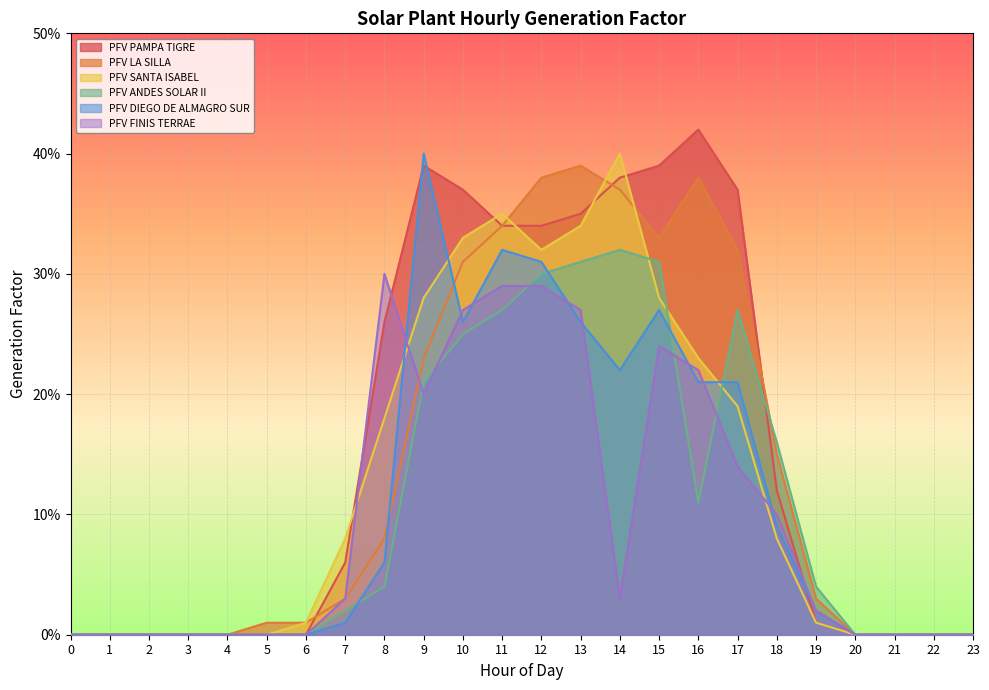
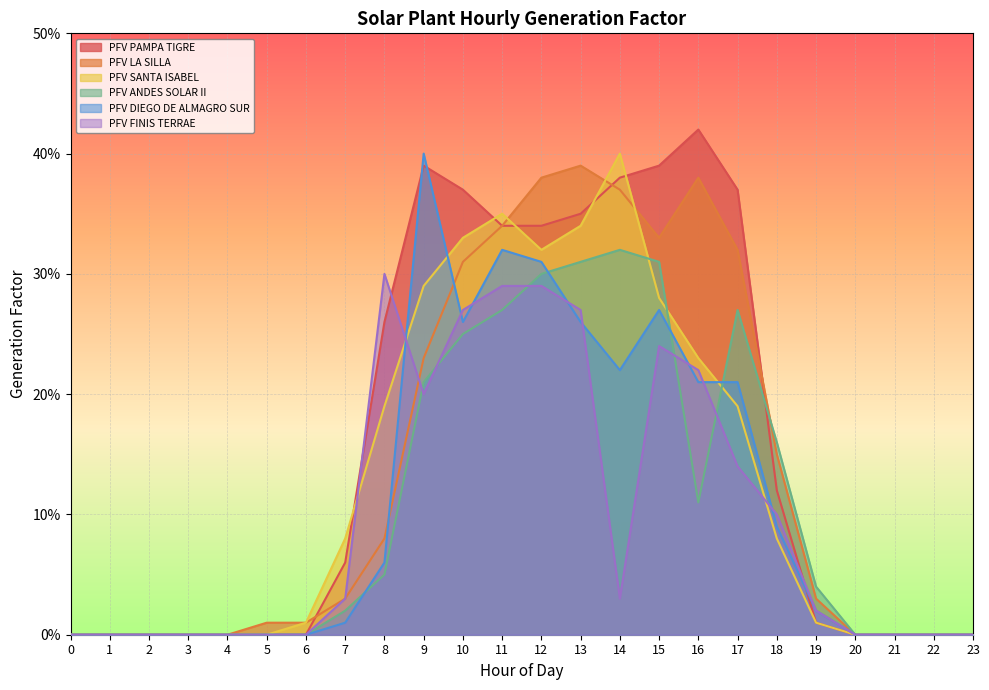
  {
    "PFV SANTA ISABEL": {
      "7": "8.0%",
-     "8": "18.0%",
-     "9": "28.0%",
+     "8": "19.0%",
+     "9": "29.0%",
      "10": "33.0%",
      "11": "35.0%",
      "12": "32.0%",
      "13": "34.0%",
      "14": "40.0%",
      "15": "28.0%",
      "16": "23.0%",
      "17": "19.0%",
      "18": "8.0%"
    },
    "PFV ANDES SOLAR II": {
      "7": "2.0%",
-     "8": "4.0%",
+     "8": "5.0%",
      "9": "21.0%",
      "10": "25.0%",
      "11": "27.0%",
      "12": "30.0%",
      "13": "31.0%",
      "14": "32.0%",
      "15": "31.0%",
      "16": "11.0%",
      "17": "27.0%",
      "18": "16.0%",
      "19": "4.0%"
    },
    "PFV DIEGO DE ALMAGRO SUR": {
      "7": "1.0%",
      "8": "6.0%",
      "9": "40.0%",
      "10": "26.0%",
      "11": "32.0%",
      "12": "31.0%",
      "13": "26.0%",
      "14": "22.0%",
      "15": "27.0%",
      "16": "21.0%",
      "17": "21.0%",
      "18": "9.0%"
    },
    "PFV FINIS TERRAE": {
      "8": "30.0%",
      "9": "20.0%",
      "10": "27.0%",
      "11": "29.0%",
      "12": "29.0%",
      "13": "27.0%",
      "14": "3.0%",
      "15": "24.0%",
      "16": "22.0%",
      "17": "14.0%",
      "18": "10.0%"
    }
  }
